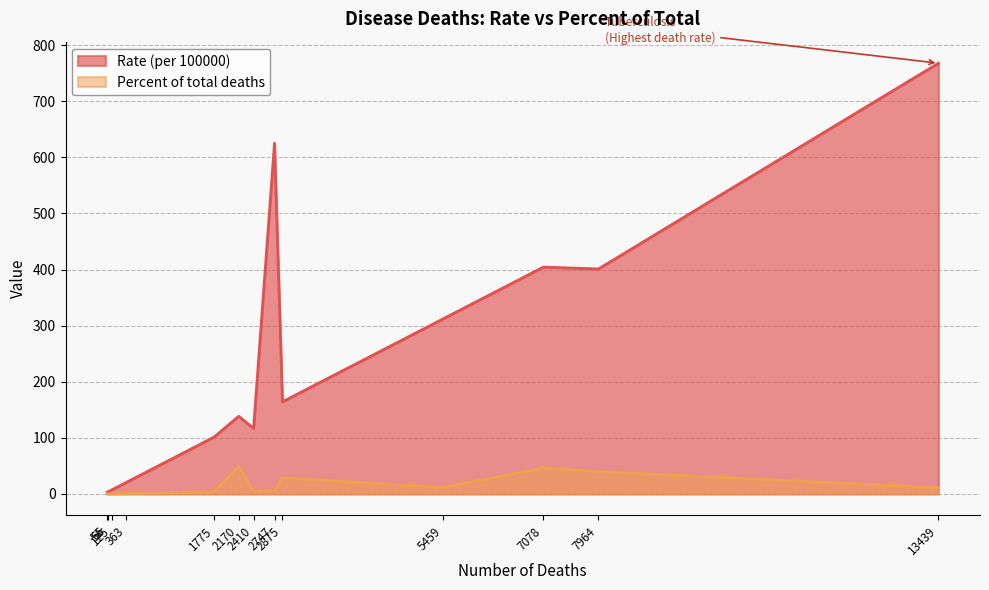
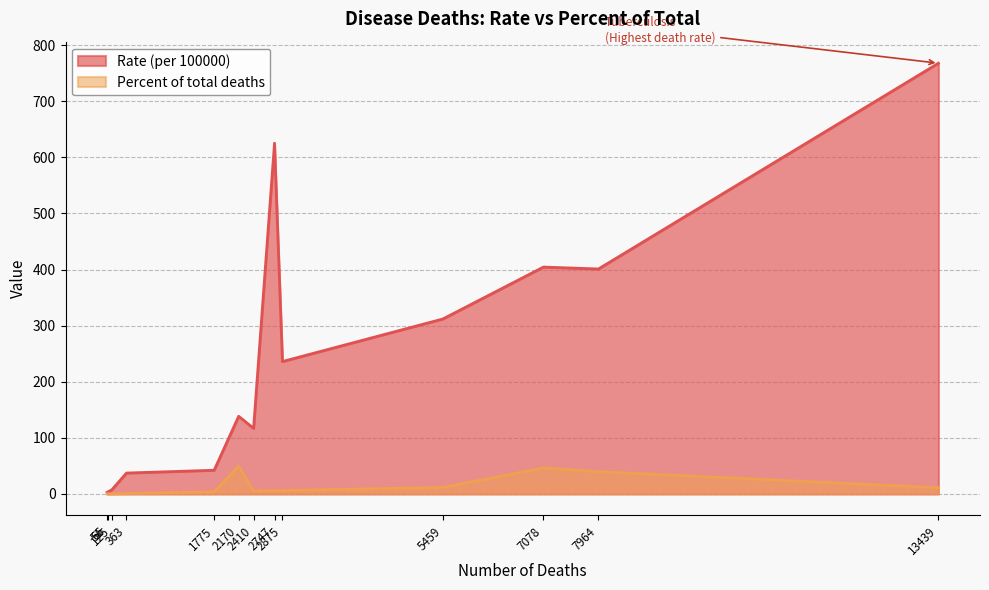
  {
    "Rate (per 100000)": {
      "125": 10,
-     "363": 20,
-     "1775": 100,
+     "363": 40,
+     "1775": 40,
      "2170": 140,
      "2410": 120,
      "2747": 630,
-     "2875": 160,
+     "2875": 240,
      "5459": 310,
      "7078": 400,
      "7964": 400,
      "13439": 770
    },
    "Percent of total deaths": {
      "125": 0,
      "363": 0,
      "1775": 0,
      "2170": 50,
      "2410": 10,
      "2747": 10,
-     "2875": 30,
+     "2875": 10,
      "5459": 10,
      "7078": 50,
      "7964": 40,
      "13439": 10
    }
  }
